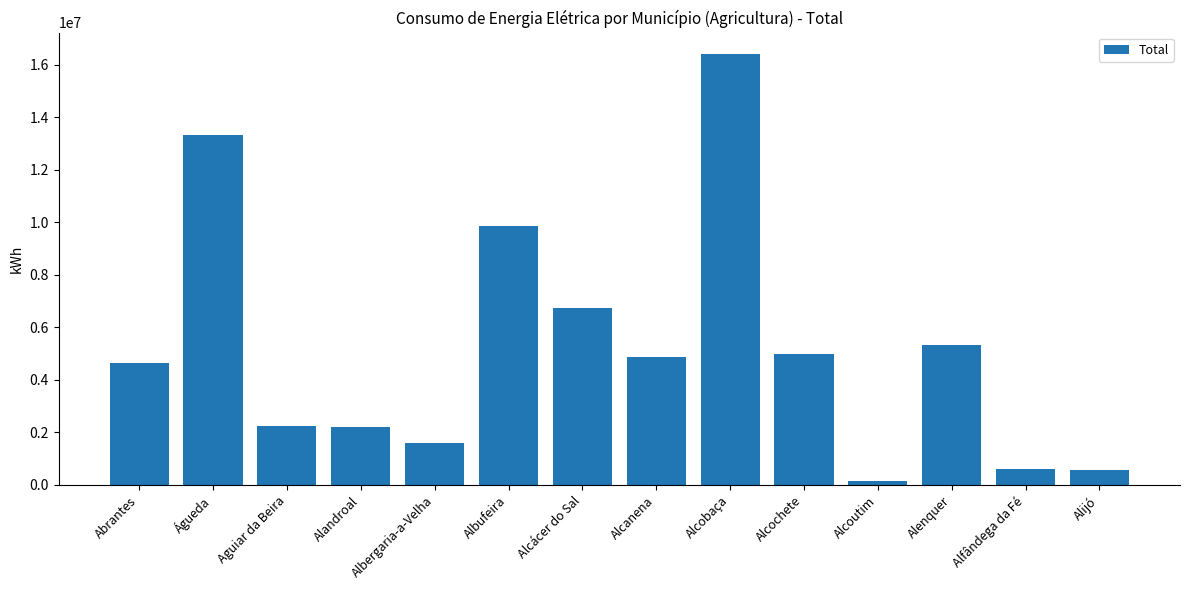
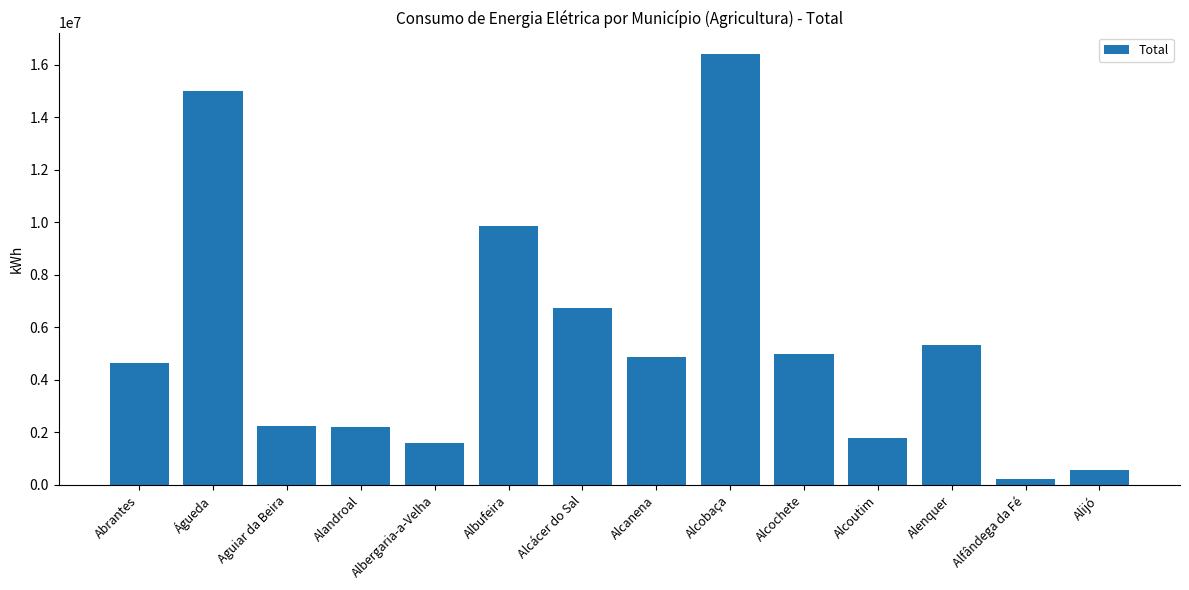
  {
    "Abrantes": 4700000,
-   "Águeda": 13300000,
+   "Águeda": 15000000,
    "Aguiar da Beira": 2200000,
    "Alandroal": 2200000,
    "Albergaria-a-Velha": 1600000,
    "Albufeira": 9900000,
    "Alcácer do Sal": 6700000,
    "Alcanena": 4900000,
    "Alcobaça": 16400000,
    "Alcochete": 5000000,
-   "Alcoutim": 200000,
+   "Alcoutim": 1800000,
    "Alenquer": 5300000,
-   "Alfândega da Fé": 600000,
+   "Alfândega da Fé": 200000,
    "Alijó": 600000
  }
